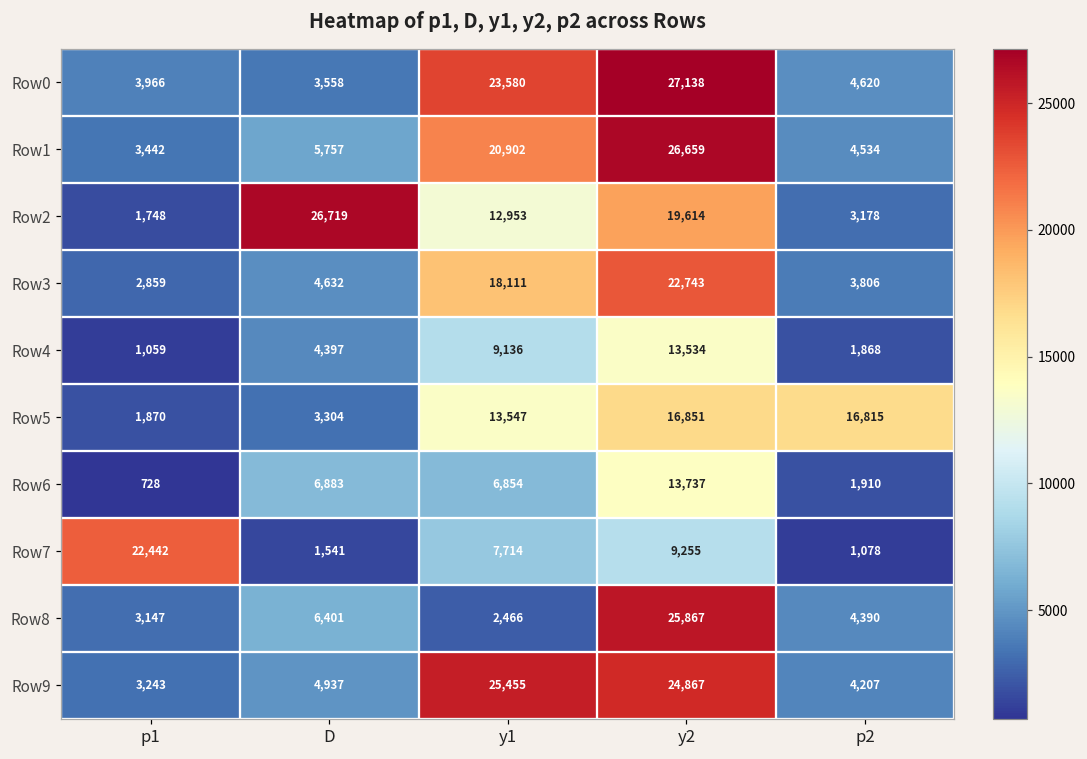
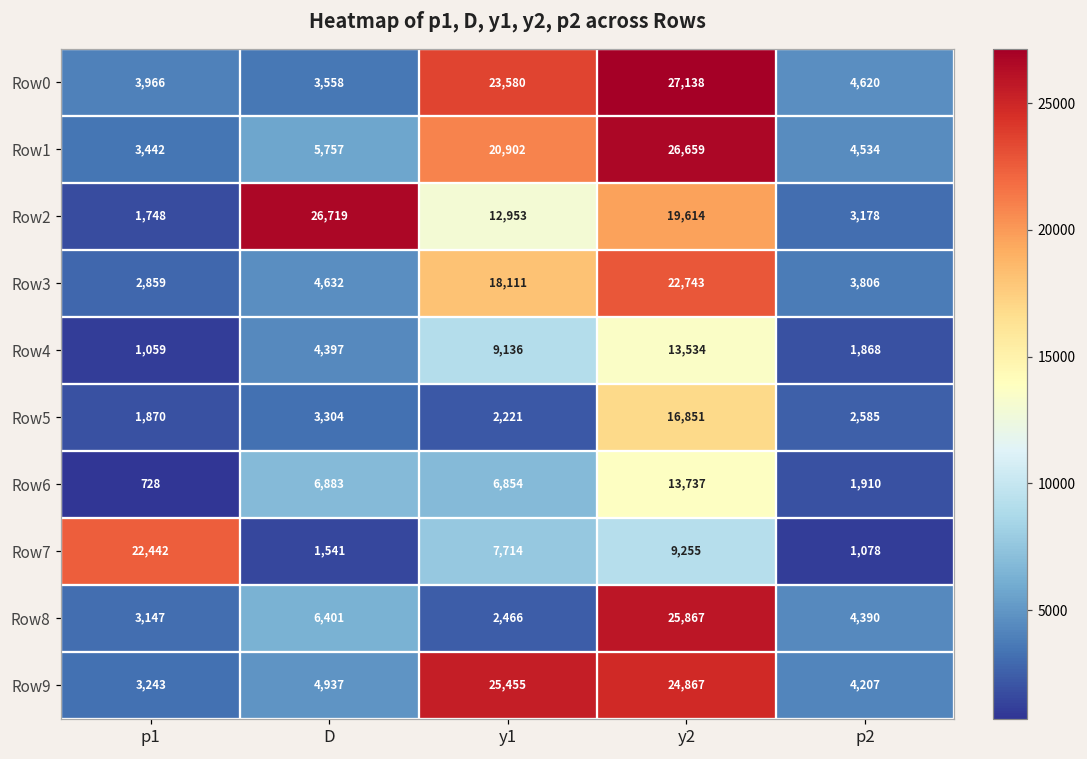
  {
    "Row0": {
      "p1": "3,966",
      "D": "3,558",
      "y1": "23,580",
      "y2": "27,138",
      "p2": "4,620"
    },
    "Row1": {
      "p1": "3,442",
      "D": "5,757",
      "y1": "20,902",
      "y2": "26,659",
      "p2": "4,534"
    },
    "Row2": {
      "p1": "1,748",
      "D": "26,719",
      "y1": "12,953",
      "y2": "19,614",
      "p2": "3,178"
    },
    "Row3": {
      "p1": "2,859",
      "D": "4,632",
      "y1": "18,111",
      "y2": "22,743",
      "p2": "3,806"
    },
    "Row4": {
      "p1": "1,059",
      "D": "4,397",
      "y1": "9,136",
      "y2": "13,534",
      "p2": "1,868"
    },
    "Row5": {
      "p1": "1,870",
      "D": "3,304",
-     "y1": "13,547",
+     "y1": "2,221",
      "y2": "16,851",
-     "p2": "16,815"
+     "p2": "2,585"
    },
    "Row6": {
      "p1": "728",
      "D": "6,883",
      "y1": "6,854",
      "y2": "13,737",
      "p2": "1,910"
    },
    "Row7": {
      "p1": "22,442",
      "D": "1,541",
      "y1": "7,714",
      "y2": "9,255",
      "p2": "1,078"
    },
    "Row8": {
      "p1": "3,147",
      "D": "6,401",
      "y1": "2,466",
      "y2": "25,867",
      "p2": "4,390"
    },
    "Row9": {
      "p1": "3,243",
      "D": "4,937",
      "y1": "25,455",
      "y2": "24,867",
      "p2": "4,207"
    }
  }
